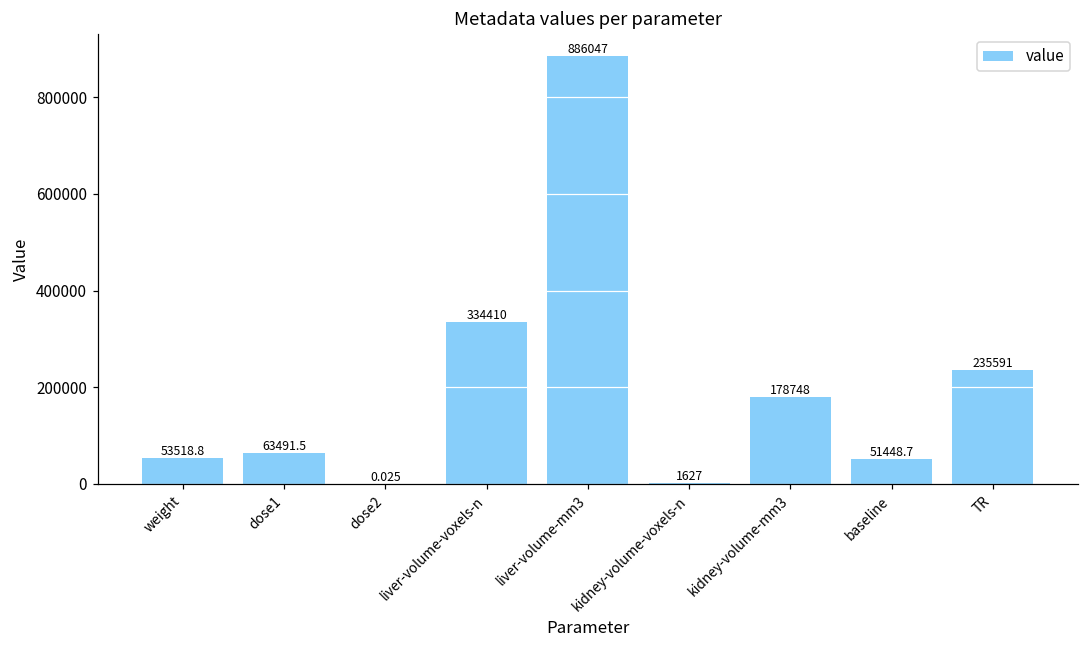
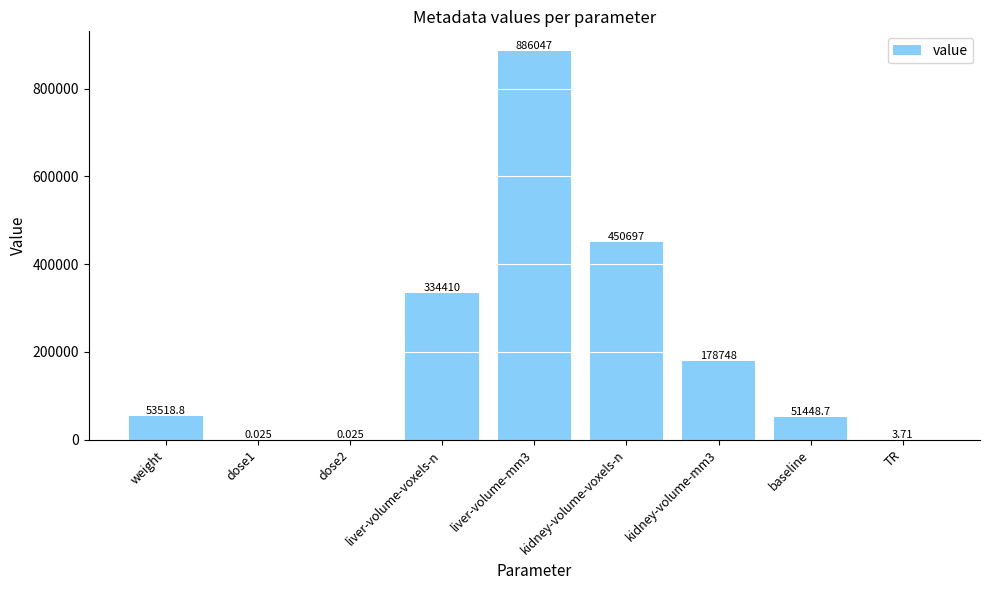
  {
    "weight": 53518.8,
-   "dose1": 63491.5,
+   "dose1": 0.025,
    "dose2": 0.025,
    "liver-volume-voxels-n": 334410,
    "liver-volume-mm3": 886047,
-   "kidney-volume-voxels-n": 1627,
+   "kidney-volume-voxels-n": 450697,
    "kidney-volume-mm3": 178748,
    "baseline": 51448.7,
-   "TR": 235591
+   "TR": 3.71
  }
